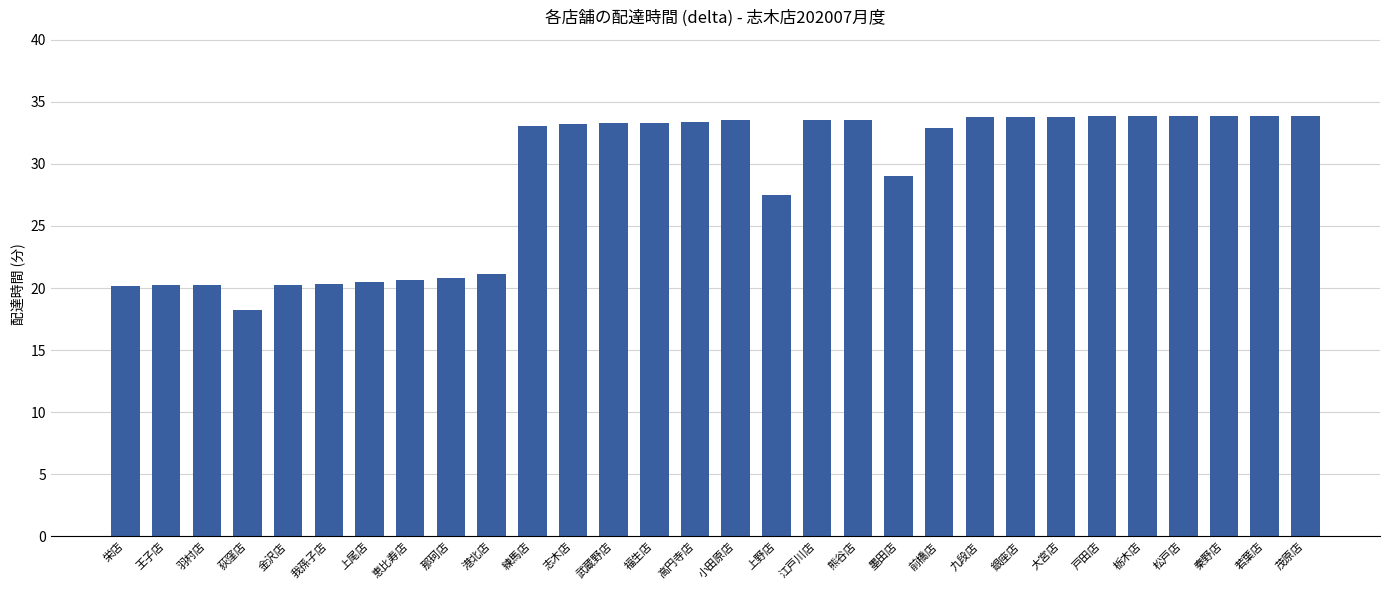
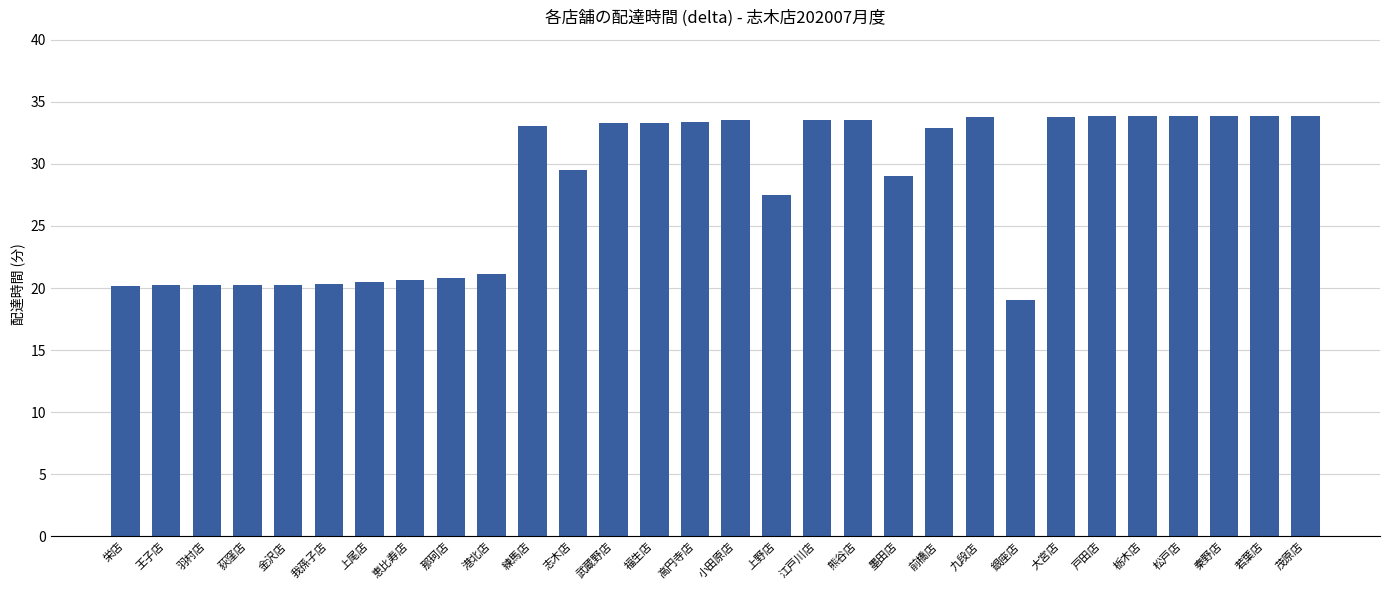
  {
    "栄店": 20.1,
    "王子店": 20.2,
    "羽村店": 20.3,
-   "荻窪店": 18.3,
+   "荻窪店": 20.3,
    "金沢店": 20.3,
    "我孫子店": 20.3,
    "上尾店": 20.5,
    "恵比寿店": 20.7,
    "那珂店": 20.8,
    "港北店": 21.2,
    "練馬店": 33.1,
-   "志木店": 33.2,
+   "志木店": 29.5,
    "武蔵野店": 33.3,
    "福生店": 33.3,
    "高円寺店": 33.3,
    "小田原店": 33.5,
    "上野店": 27.5,
    "江戸川店": 33.6,
    "熊谷店": 33.6,
    "墨田店": 29.0,
    "前橋店": 32.9,
    "九段店": 33.8,
-   "銀座店": 33.8,
+   "銀座店": 19.0,
    "大宮店": 33.8,
    "戸田店": 33.8,
    "栃木店": 33.9,
    "松戸店": 33.9,
    "秦野店": 33.9,
    "若葉店": 33.9,
    "茂原店": 33.9
  }
